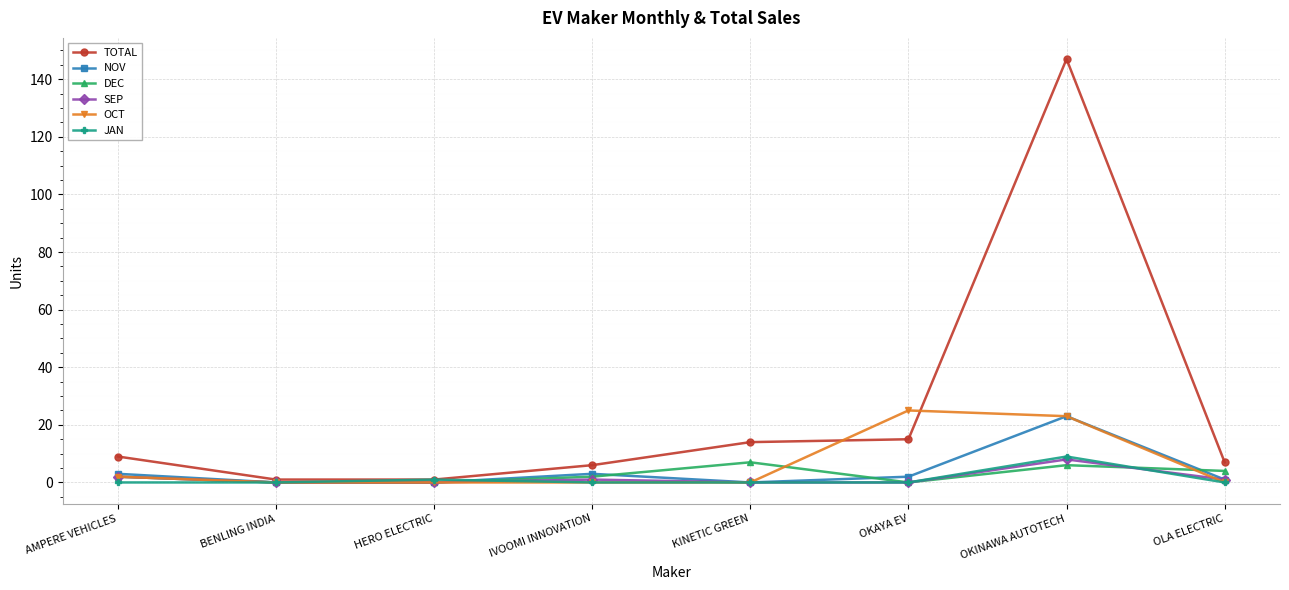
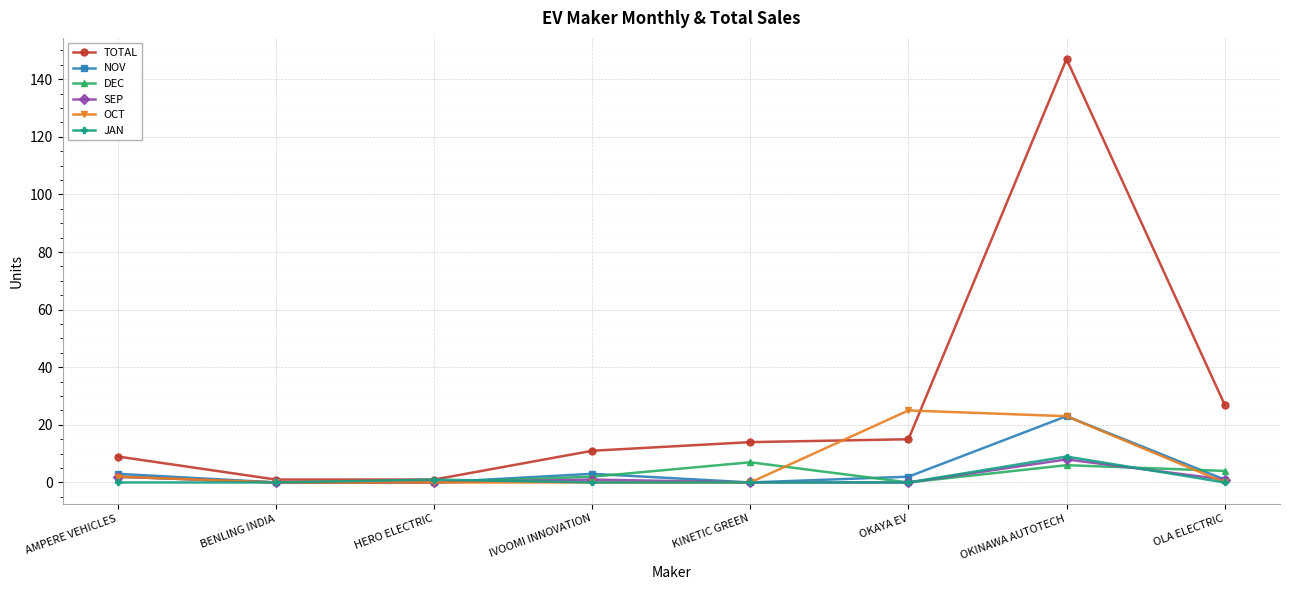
  {
    "TOTAL": {
      "AMPERE VEHICLES": 9,
      "BENLING INDIA": 1,
-     "IVOOMI INNOVATION": 6,
+     "IVOOMI INNOVATION": 11,
      "KINETIC GREEN": 14,
      "OKAYA EV": 15,
      "OKINAWA AUTOTECH": 147,
-     "OLA ELECTRIC": 7
+     "OLA ELECTRIC": 27
    },
    "NOV": {
      "AMPERE VEHICLES": 3,
      "IVOOMI INNOVATION": 3,
      "OKAYA EV": 2
    },
    "SEP": {
      "IVOOMI INNOVATION": 1,
      "OKINAWA AUTOTECH": 8
    },
    "OCT": {
      "OKAYA EV": 25
    }
  }
